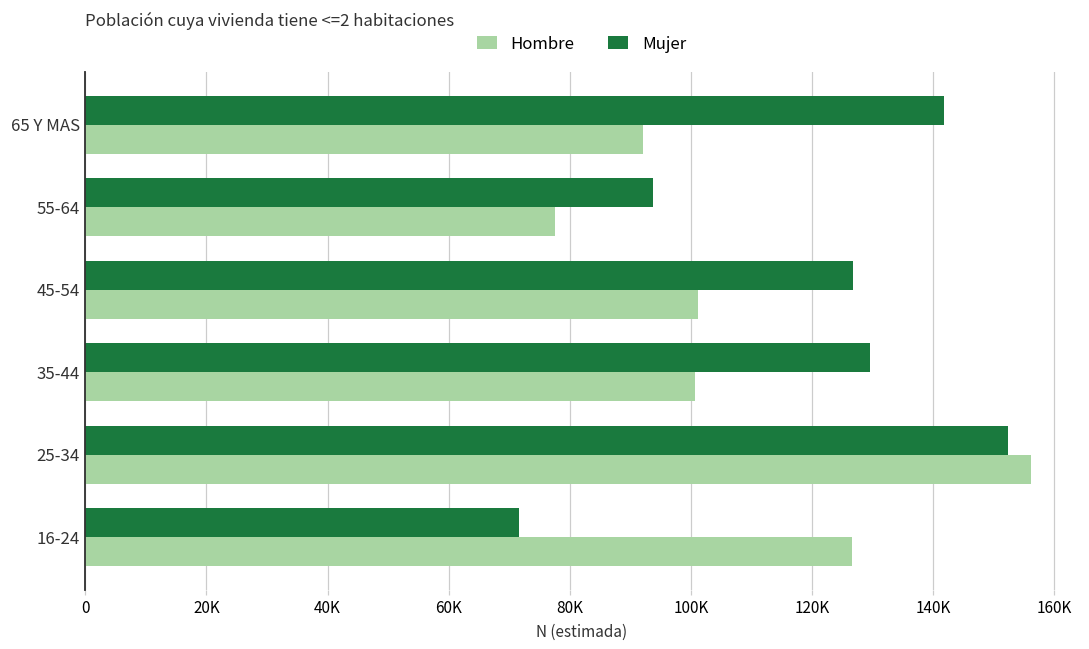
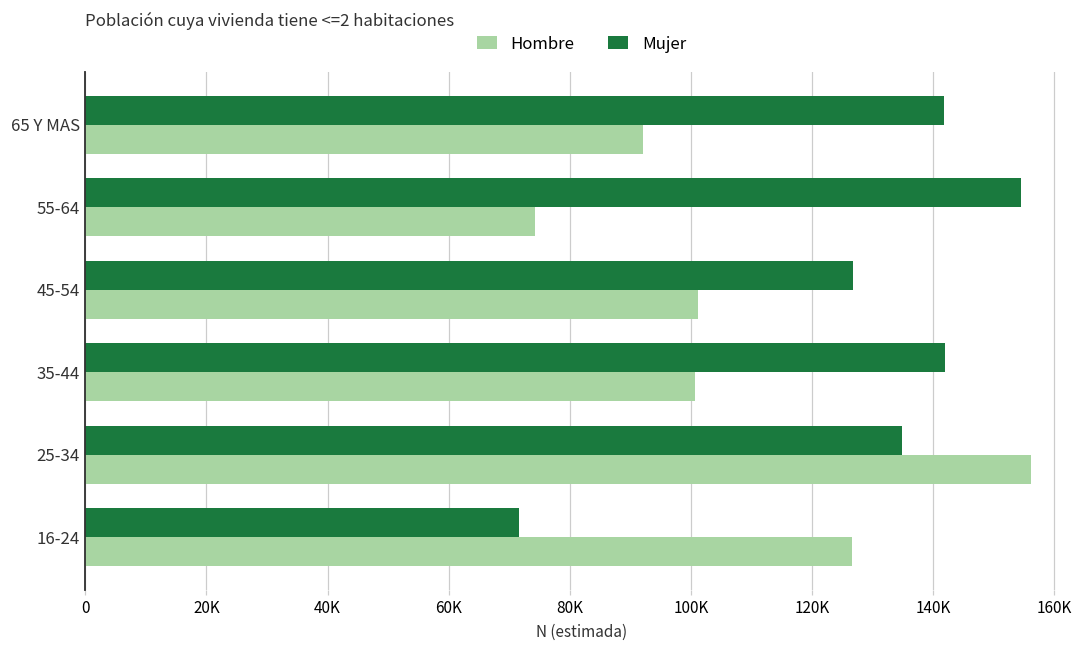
  {
    "Hombre": {
      "65 Y MAS": 92000,
-     "55-64": 78000,
+     "55-64": 74000,
      "45-54": 101000,
      "35-44": 101000,
      "25-34": 156000,
      "16-24": 127000
    },
    "Mujer": {
      "65 Y MAS": 142000,
-     "55-64": 94000,
+     "55-64": 154000,
      "45-54": 127000,
-     "35-44": 130000,
-     "25-34": 152000,
+     "35-44": 142000,
+     "25-34": 135000,
      "16-24": 72000
    }
  }
